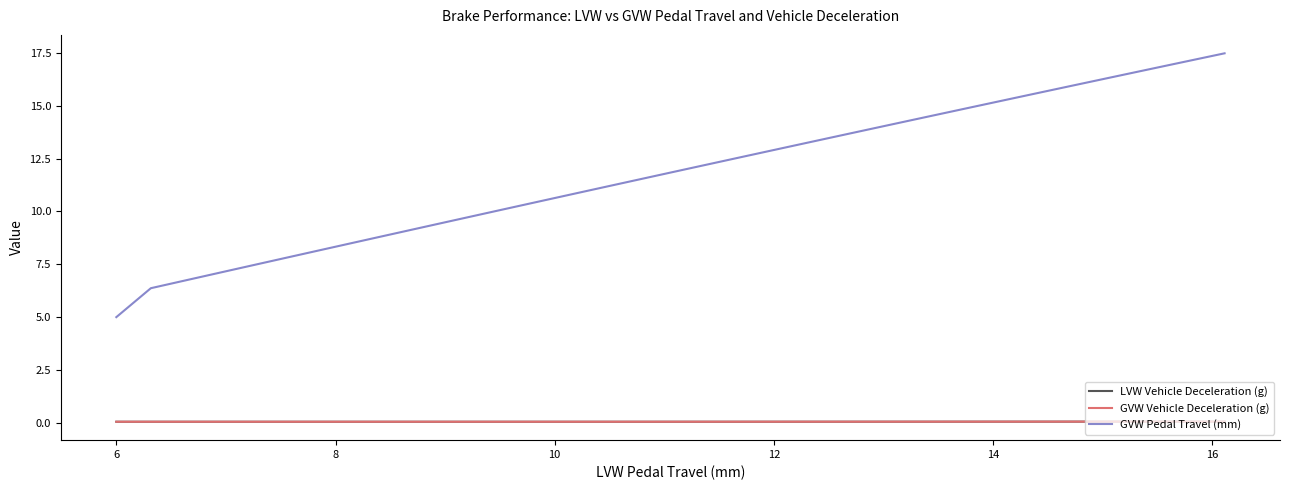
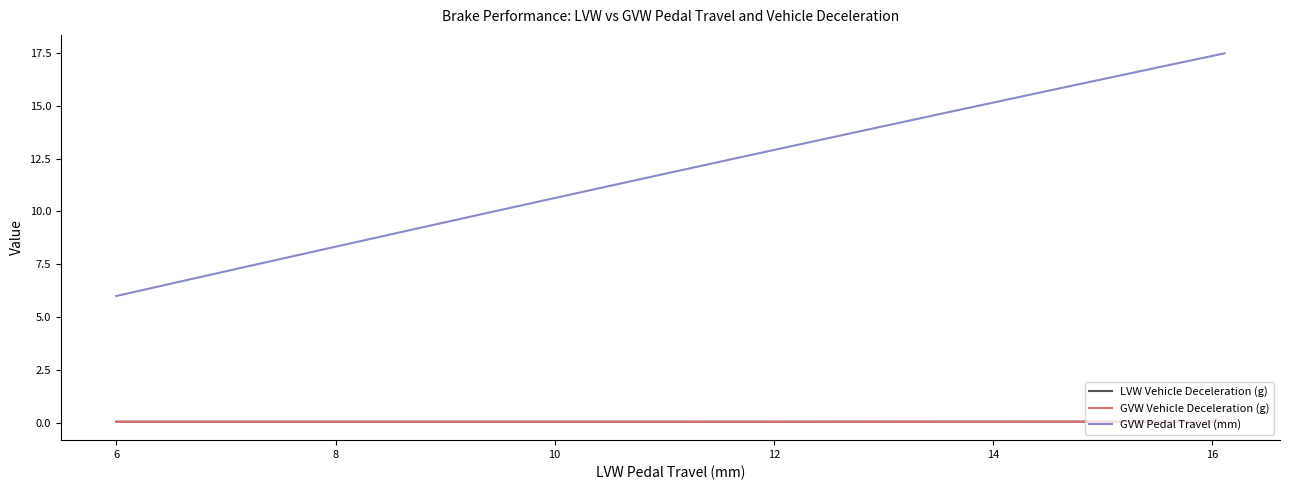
  {
    "GVW Vehicle Deceleration (g)": {
      "6": 0
    },
    "GVW Pedal Travel (mm)": {
-     "6": 5
+     "6": 6
    }
  }
